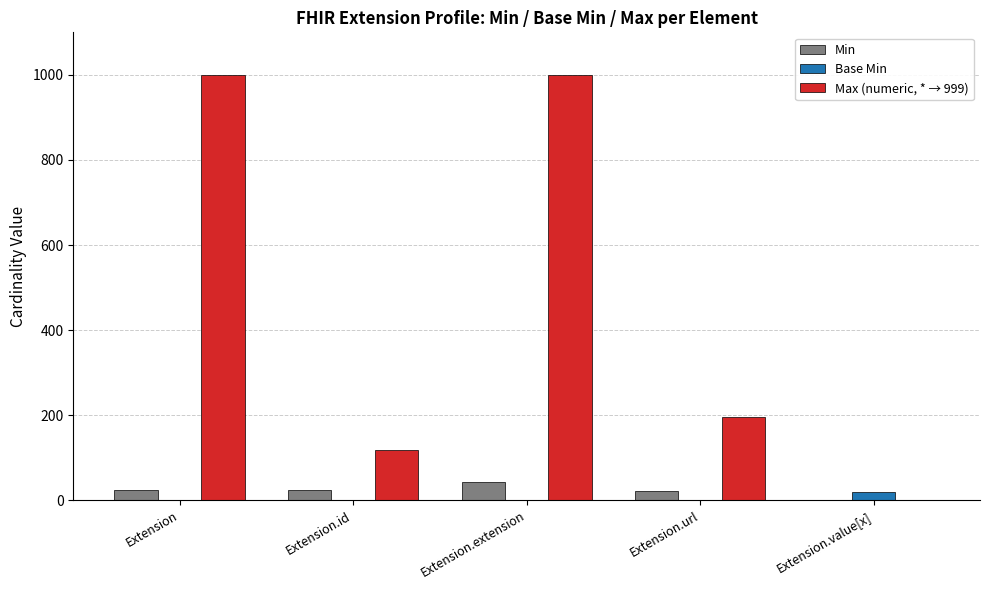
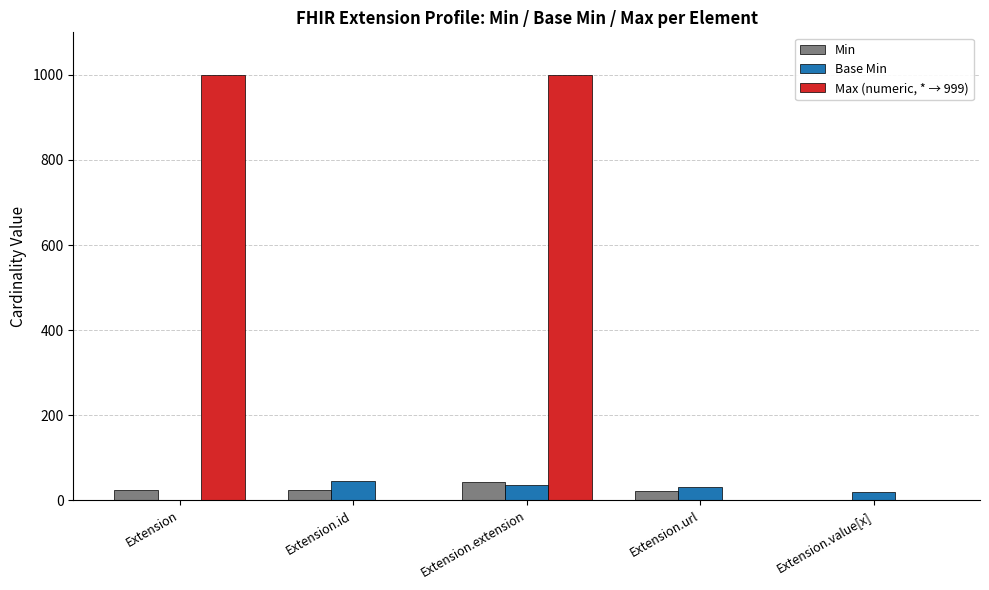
  {
    "Min": {
      "Extension": 20,
      "Extension.id": 20,
      "Extension.extension": 40,
      "Extension.url": 20,
      "Extension.value[x]": 0
    },
    "Base Min": {
      "Extension": 0,
-     "Extension.id": 0,
-     "Extension.extension": 0,
-     "Extension.url": 0,
+     "Extension.id": 50,
+     "Extension.extension": 40,
+     "Extension.url": 30,
      "Extension.value[x]": 20
    },
    "Max (numeric, * → 999)": {
      "Extension": 1000,
-     "Extension.id": 120,
+     "Extension.id": 0,
      "Extension.extension": 1000,
-     "Extension.url": 200
+     "Extension.url": 0
    }
  }
